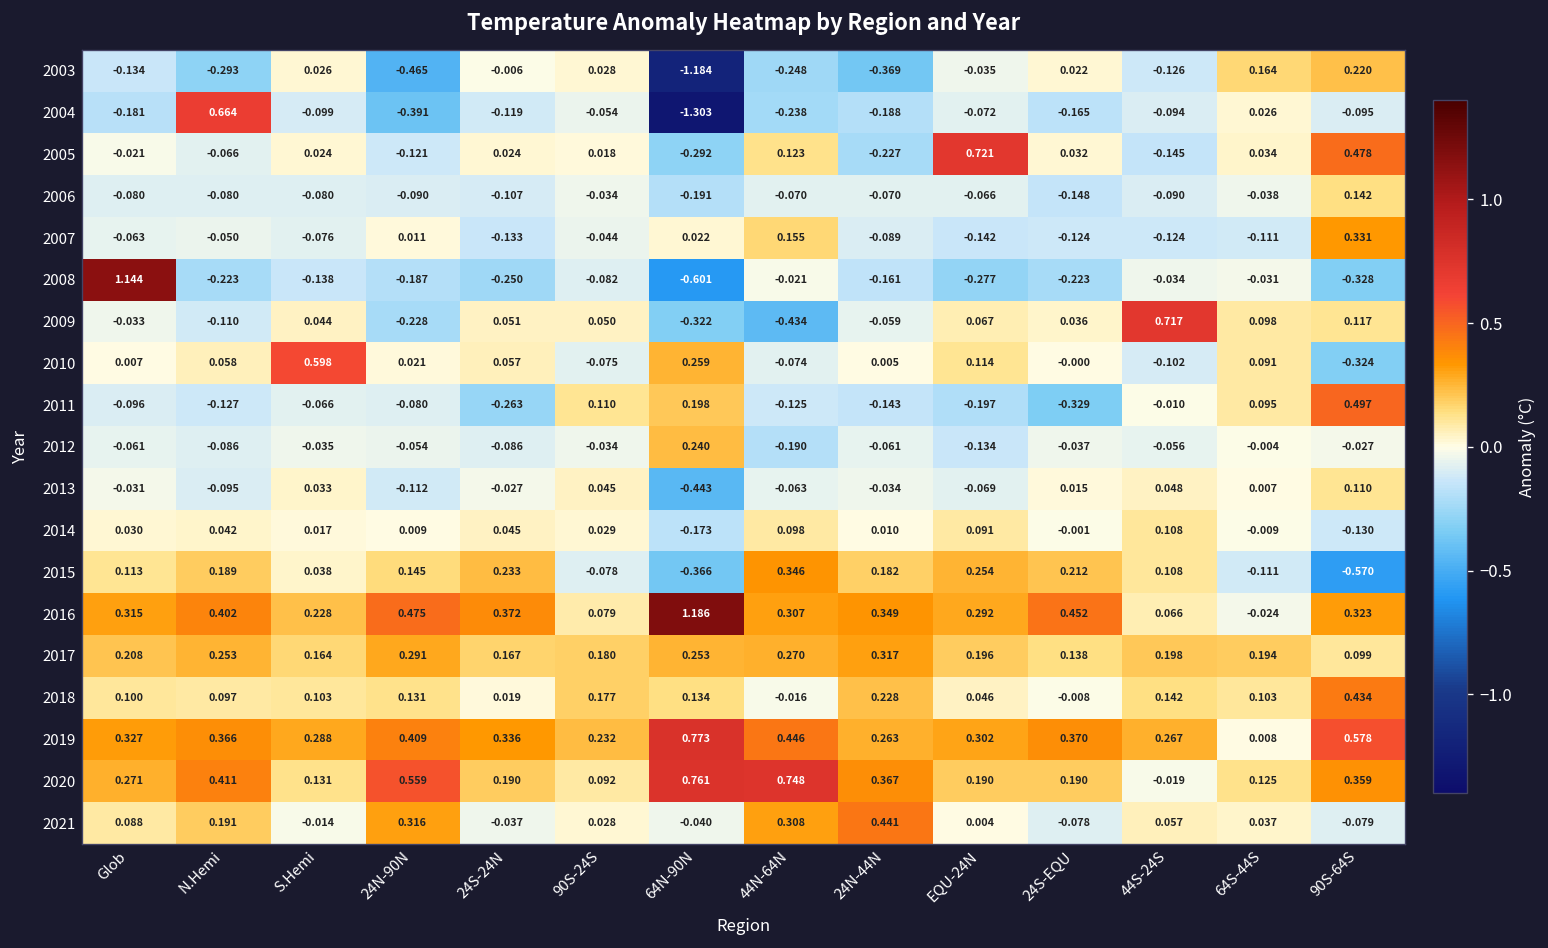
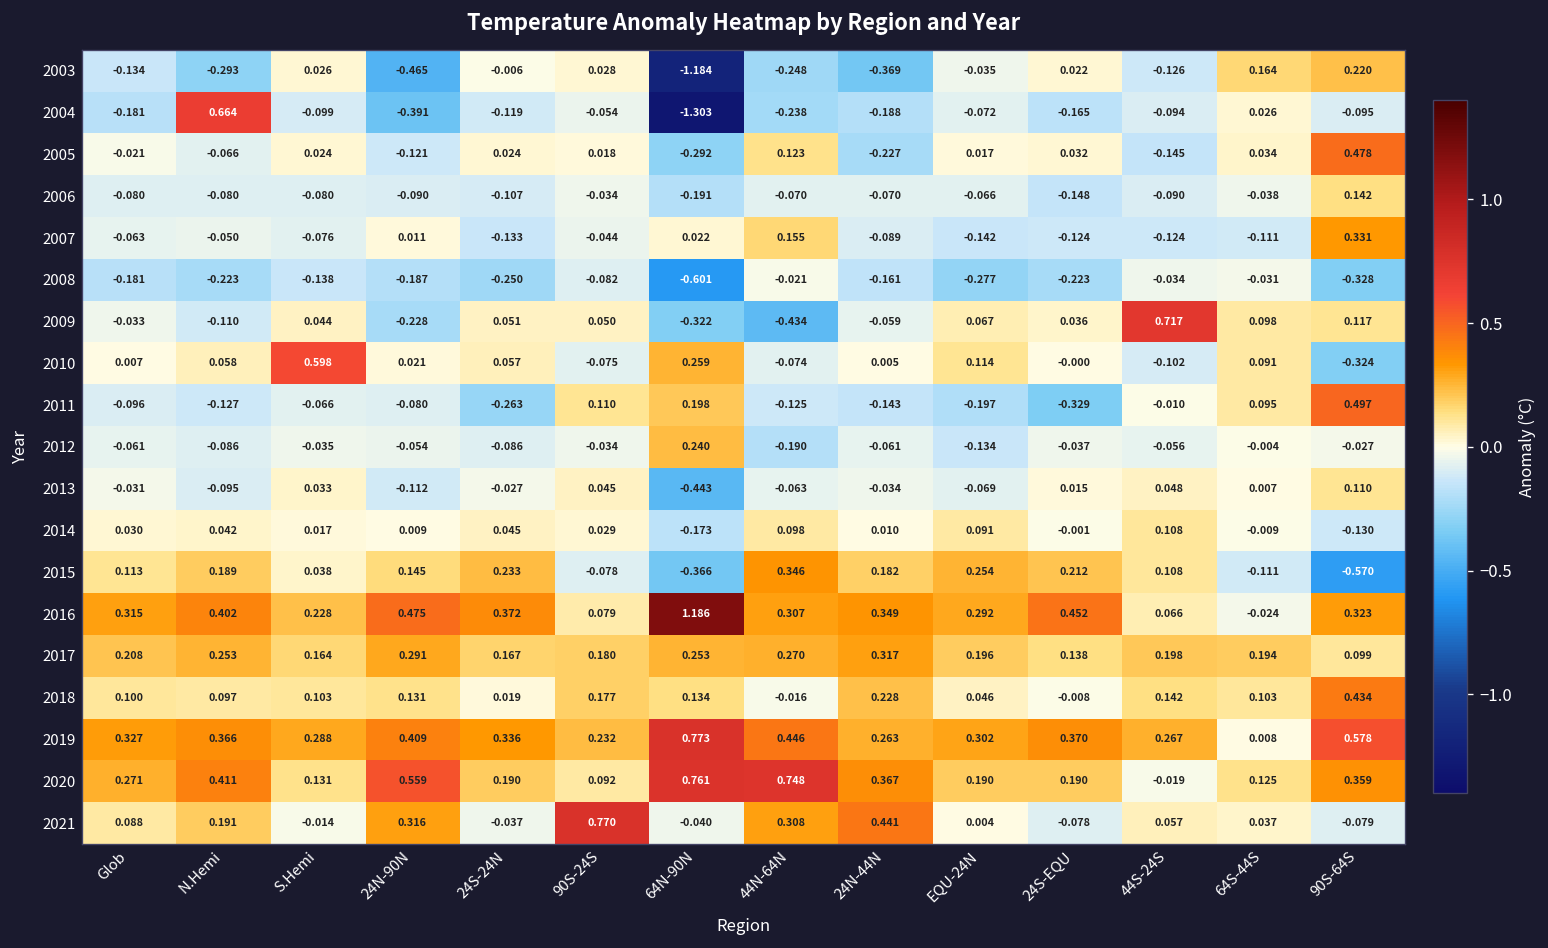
  {
    "2005": {
      "Glob": -0.021,
      "N.Hemi": -0.066,
      "S.Hemi": 0.024,
      "24N-90N": -0.121,
      "24S-24N": 0.024,
      "90S-24S": 0.018,
      "64N-90N": -0.292,
      "44N-64N": 0.123,
      "24N-44N": -0.227,
-     "EQU-24N": 0.721,
+     "EQU-24N": 0.017,
      "24S-EQU": 0.032,
      "44S-24S": -0.145,
      "64S-44S": 0.034,
      "90S-64S": 0.478
    },
    "2008": {
-     "Glob": 1.144,
+     "Glob": -0.181,
      "N.Hemi": -0.223,
      "S.Hemi": -0.138,
      "24N-90N": -0.187,
      "24S-24N": -0.250,
      "90S-24S": -0.082,
      "64N-90N": -0.601,
      "44N-64N": -0.021,
      "24N-44N": -0.161,
      "EQU-24N": -0.277,
      "24S-EQU": -0.223,
      "44S-24S": -0.034,
      "64S-44S": -0.031,
      "90S-64S": -0.328
    },
    "2021": {
      "Glob": 0.088,
      "N.Hemi": 0.191,
      "S.Hemi": -0.014,
      "24N-90N": 0.316,
      "24S-24N": -0.037,
-     "90S-24S": 0.028,
+     "90S-24S": 0.770,
      "64N-90N": -0.040,
      "44N-64N": 0.308,
      "24N-44N": 0.441,
      "EQU-24N": 0.004,
      "24S-EQU": -0.078,
      "44S-24S": 0.057,
      "64S-44S": 0.037,
      "90S-64S": -0.079
    }
  }
